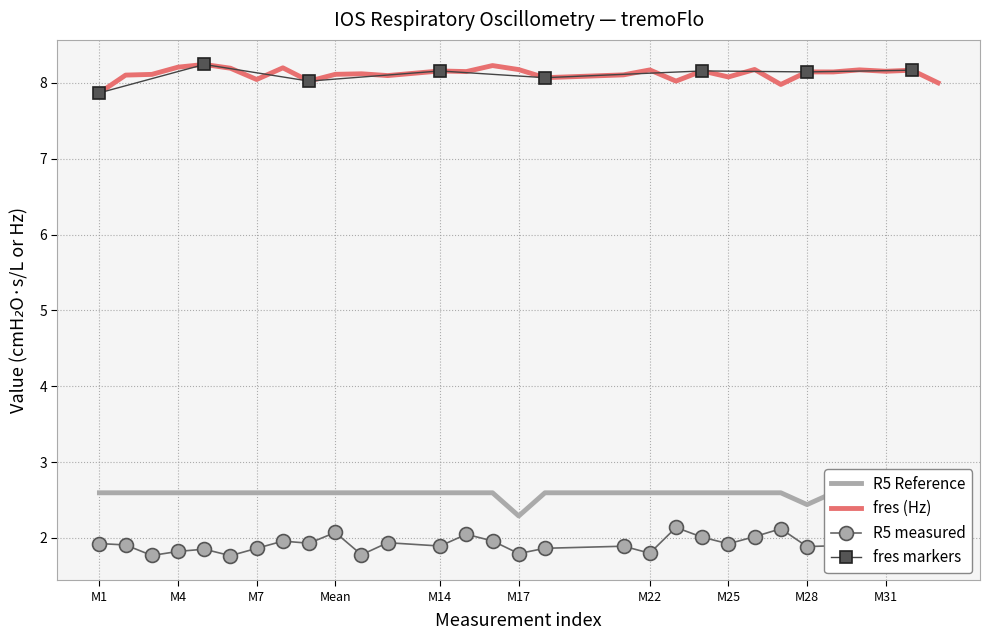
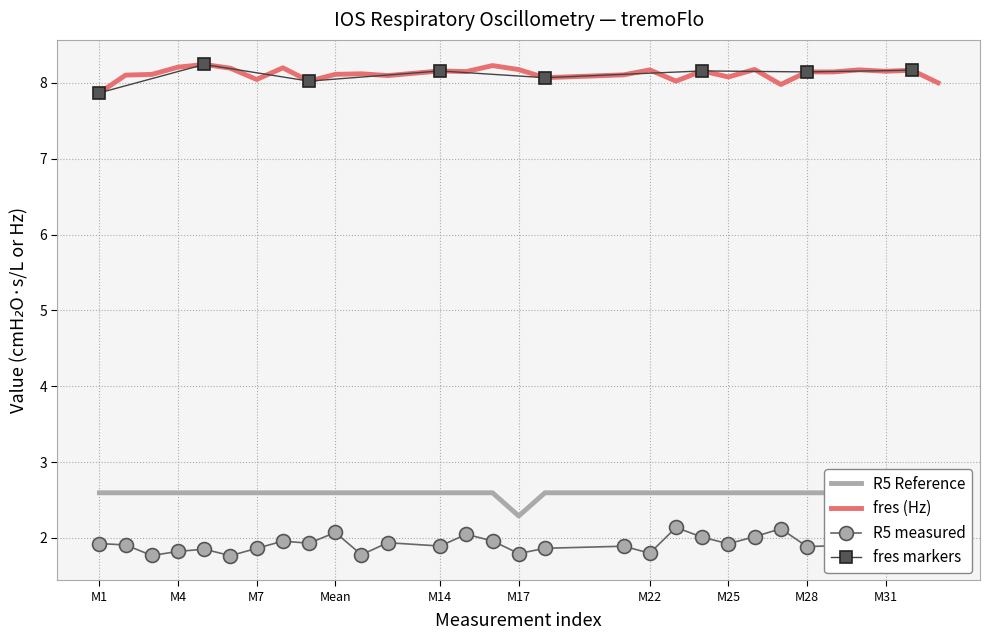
  {
    "R5 Reference": {
      "M1": 2.6,
      "M4": 2.6,
      "M7": 2.6,
      "Mean": 2.6,
      "M14": 2.6,
      "M17": 2.3,
      "M22": 2.6,
      "M25": 2.6,
-     "M28": 2.4
+     "M28": 2.6
    },
    "fres (Hz)": {
      "M4": 8.2,
      "M7": 8.0,
      "Mean": 8.1,
      "M17": 8.2,
      "M22": 8.2,
      "M25": 8.1,
      "M31": 8.2
    }
  }
